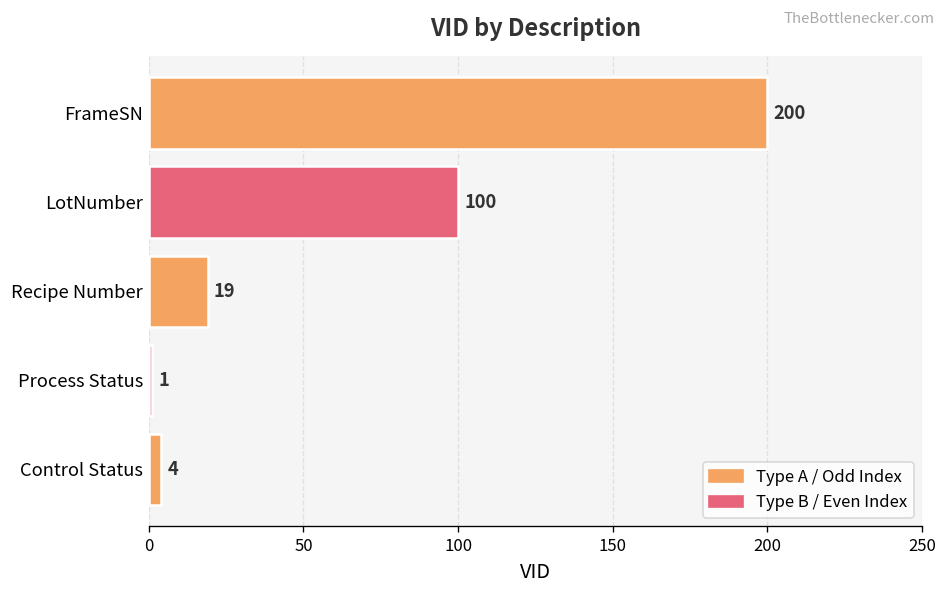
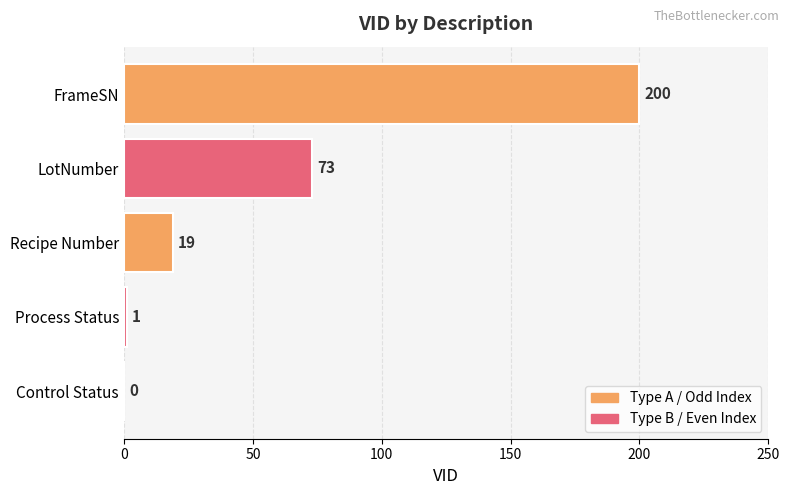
  {
    "FrameSN": 200,
-   "LotNumber": 100,
+   "LotNumber": 73,
    "Recipe Number": 19,
    "Process Status": 1,
-   "Control Status": 4
+   "Control Status": 0
  }
